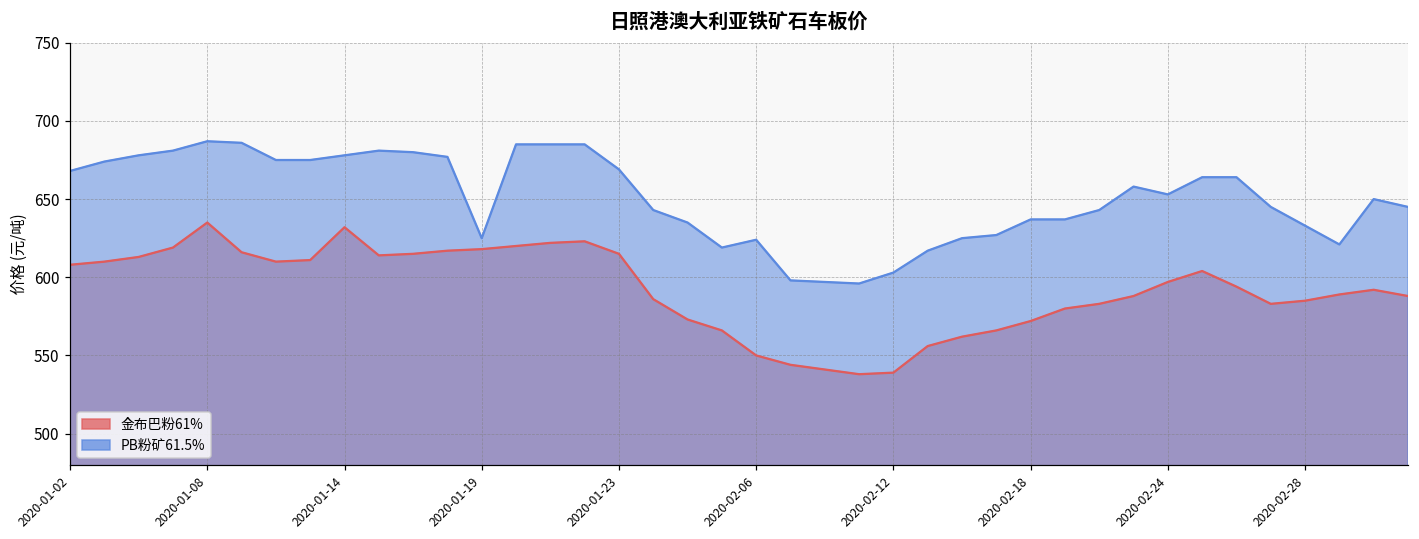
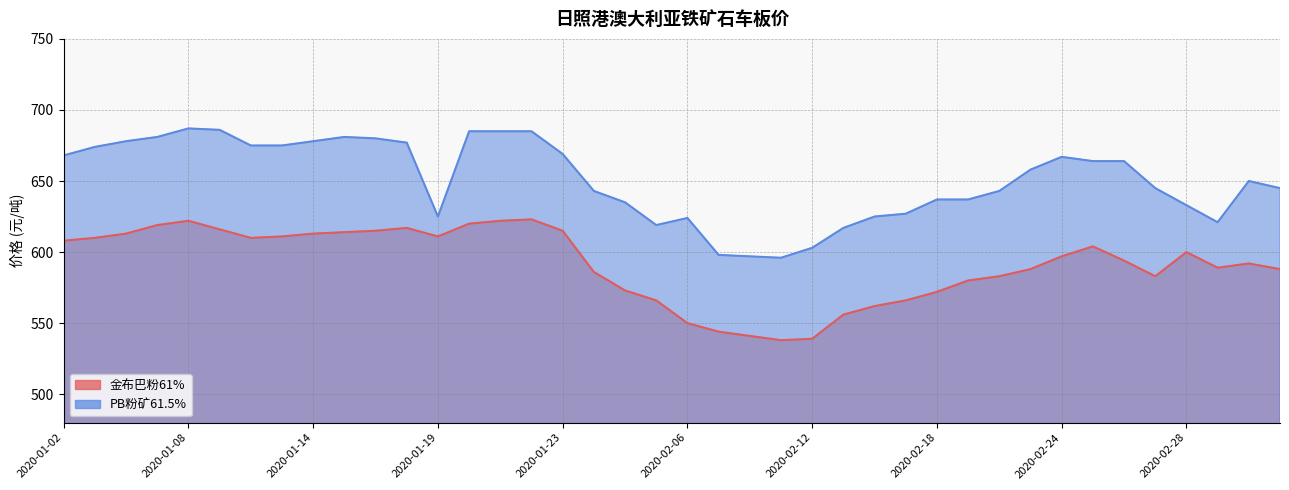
  {
    "金布巴粉61%": {
      "2020-01-02": 608,
-     "2020-01-08": 635,
-     "2020-01-14": 632,
-     "2020-01-19": 618,
+     "2020-01-08": 622,
+     "2020-01-14": 613,
+     "2020-01-19": 611,
      "2020-01-23": 615,
      "2020-02-06": 550,
      "2020-02-12": 539,
      "2020-02-18": 572,
      "2020-02-24": 597,
-     "2020-02-28": 585
+     "2020-02-28": 600
    },
    "PB粉矿61.5%": {
      "2020-01-02": 668,
      "2020-01-08": 687,
      "2020-01-14": 678,
      "2020-01-19": 625,
      "2020-01-23": 669,
      "2020-02-06": 624,
      "2020-02-12": 603,
      "2020-02-18": 637,
-     "2020-02-24": 653,
+     "2020-02-24": 667,
      "2020-02-28": 633
    }
  }
